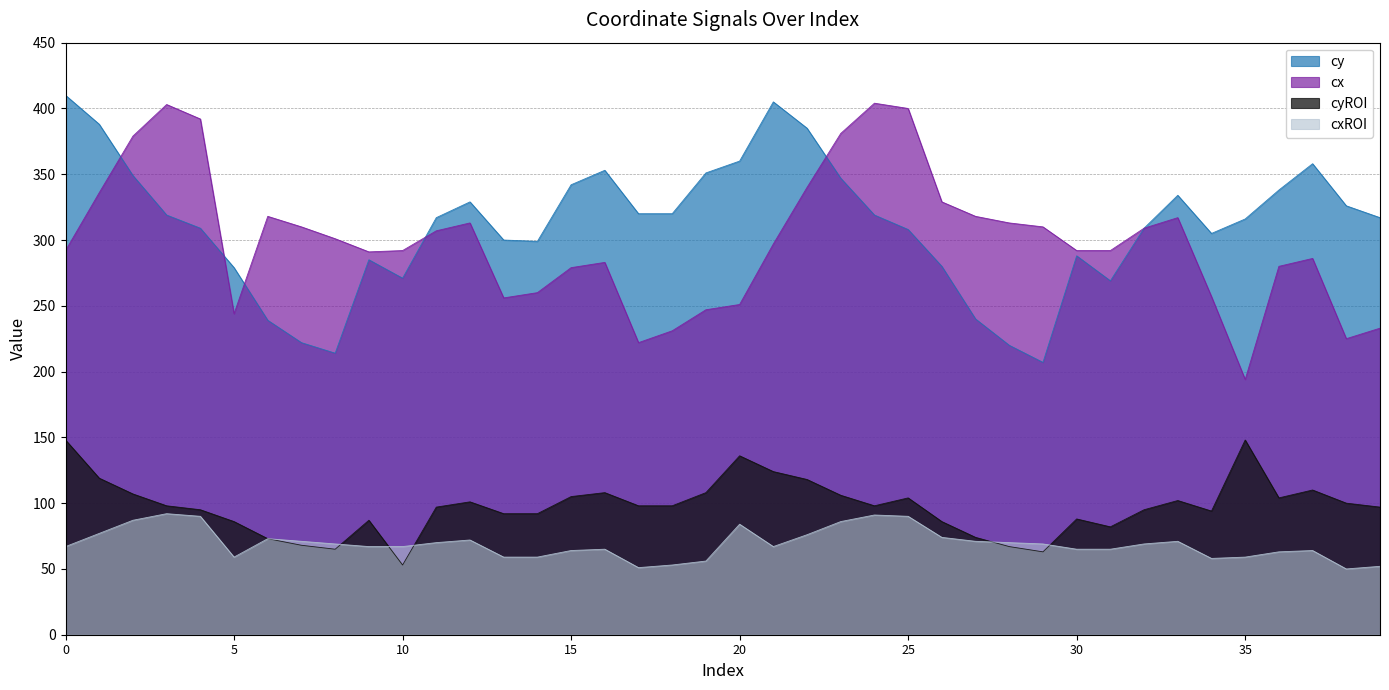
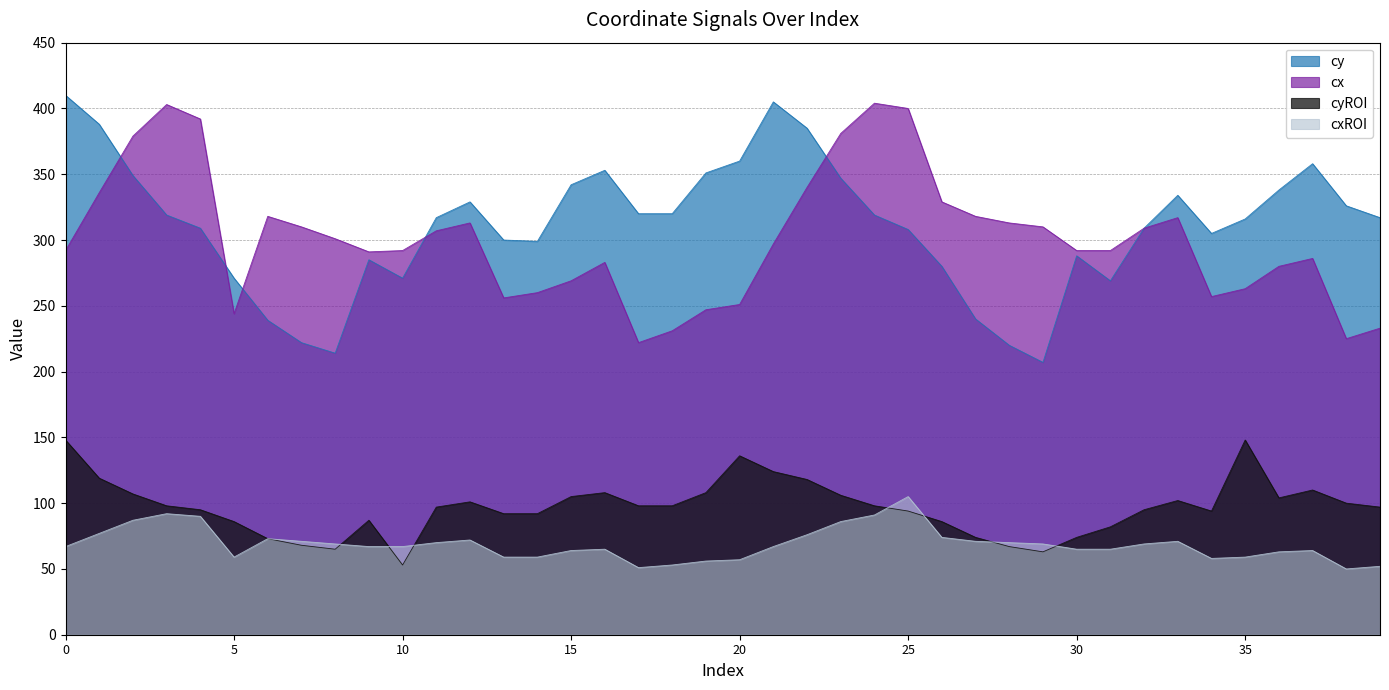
  {
    "cy": {
      "0": 410,
-     "5": 279,
+     "5": 271,
      "10": 271,
      "15": 342,
      "20": 360,
      "25": 308,
      "30": 288,
      "35": 316
    },
    "cx": {
      "0": 292,
      "5": 244,
      "10": 292,
-     "15": 279,
+     "15": 269,
      "20": 251,
      "25": 400,
      "30": 292,
-     "35": 194
+     "35": 263
    },
    "cyROI": {
      "0": 148,
      "5": 86,
      "10": 53,
      "15": 105,
      "20": 136,
-     "25": 104,
-     "30": 88,
+     "25": 94,
+     "30": 74,
      "35": 148
    },
    "cxROI": {
      "0": 67,
      "5": 59,
      "10": 67,
      "15": 64,
-     "20": 84,
-     "25": 90,
+     "20": 57,
+     "25": 105,
      "30": 65,
      "35": 59
    }
  }
